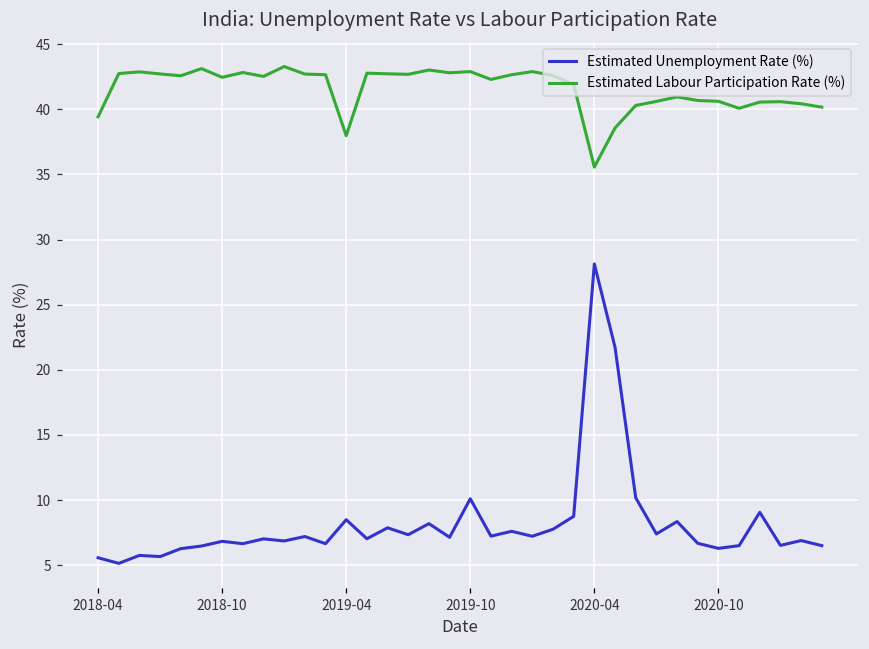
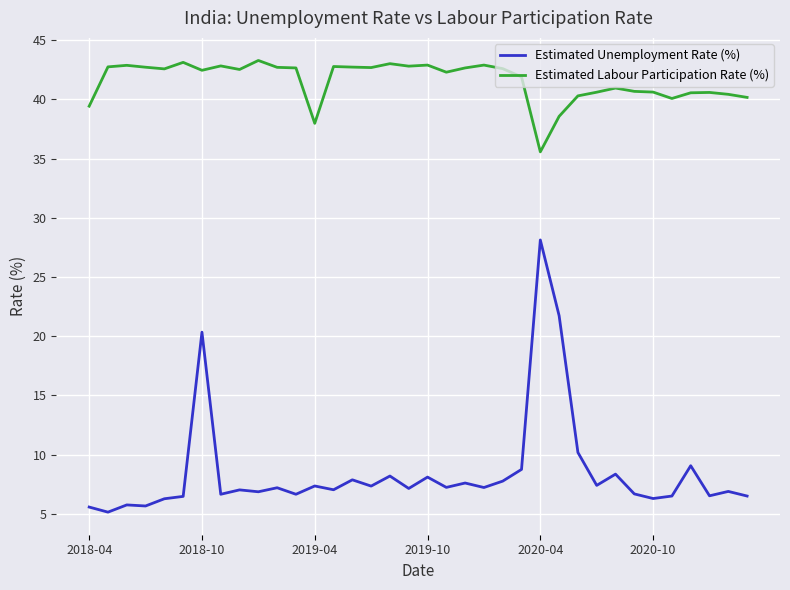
  {
    "Estimated Unemployment Rate (%)": {
      "2018-04": 5.6,
-     "2018-10": 6.8,
-     "2019-04": 8.5,
-     "2019-10": 10.1,
+     "2018-10": 20.3,
+     "2019-04": 7.4,
+     "2019-10": 8.1,
      "2020-04": 28.1,
      "2020-10": 6.3
    },
    "Estimated Labour Participation Rate (%)": {
      "2018-04": 39.4,
      "2018-10": 42.5,
      "2019-04": 38.0,
      "2019-10": 42.9,
      "2020-04": 35.6,
      "2020-10": 40.6
    }
  }
